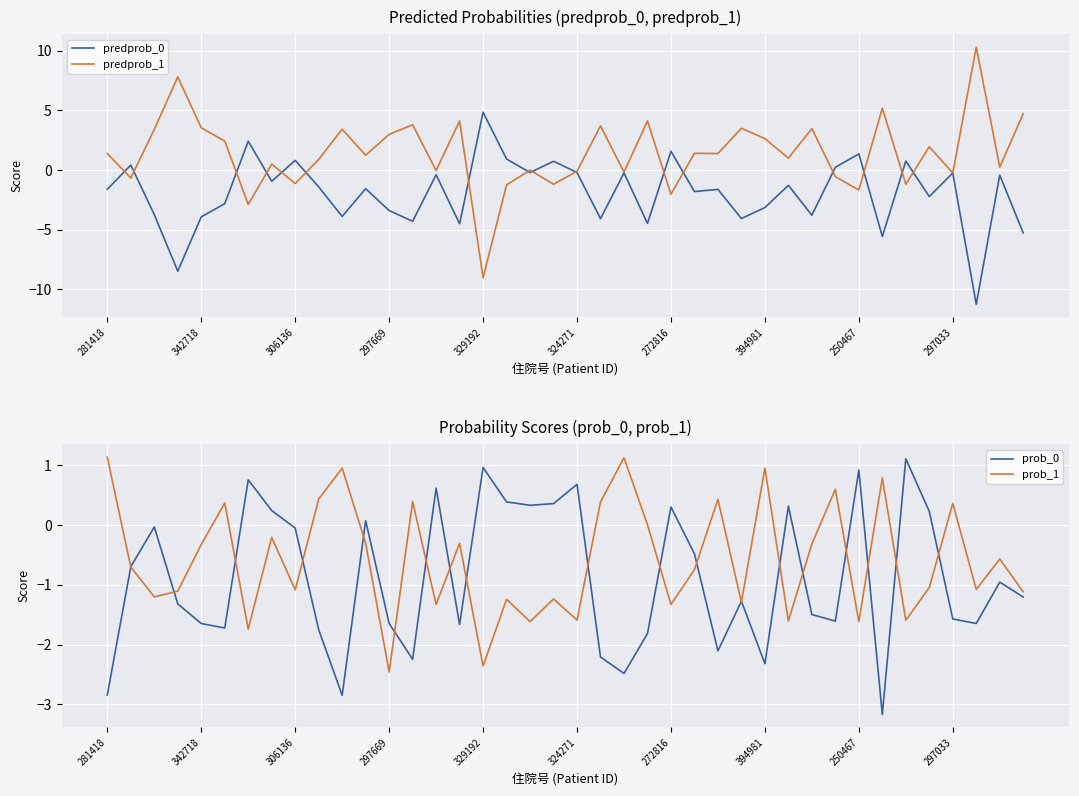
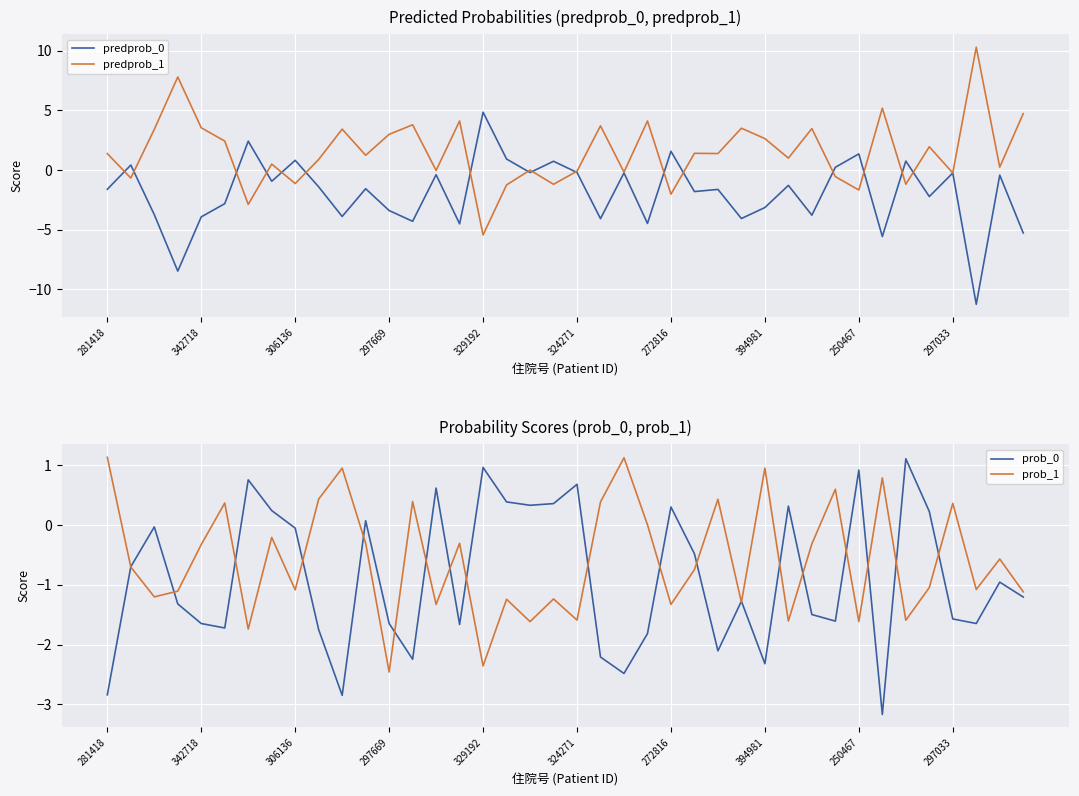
  {
    "Predicted Probabilities (predprob_0, predprob_1)": {
      "predprob_0": {
        "281418": -1.6,
        "342718": -3.9,
        "306136": 0.8,
        "297669": -3.4,
        "329192": 4.9,
        "272816": 1.6,
        "394981": -3.1,
        "250467": 1.4
      },
      "predprob_1": {
        "281418": 1.4,
        "342718": 3.5,
        "306136": -1.1,
        "297669": 3.0,
-       "329192": -9.0,
+       "329192": -5.4,
        "272816": -2.0,
        "394981": 2.6,
        "250467": -1.7
      }
    },
    "Probability Scores (prob_0, prob_1)": {
      "prob_0": {
        "281418": -2.8,
        "342718": -1.6,
        "306136": -0.1,
        "297669": -1.6,
        "329192": 1.0,
        "324271": 0.7,
        "272816": 0.3,
        "394981": -2.3,
        "250467": 0.9,
        "297033": -1.6
      },
      "prob_1": {
        "281418": 1.1,
        "342718": -0.3,
        "306136": -1.1,
        "297669": -2.5,
        "329192": -2.4,
        "324271": -1.6,
        "272816": -1.3,
        "394981": 1.0,
        "250467": -1.6,
        "297033": 0.4
      }
    }
  }
